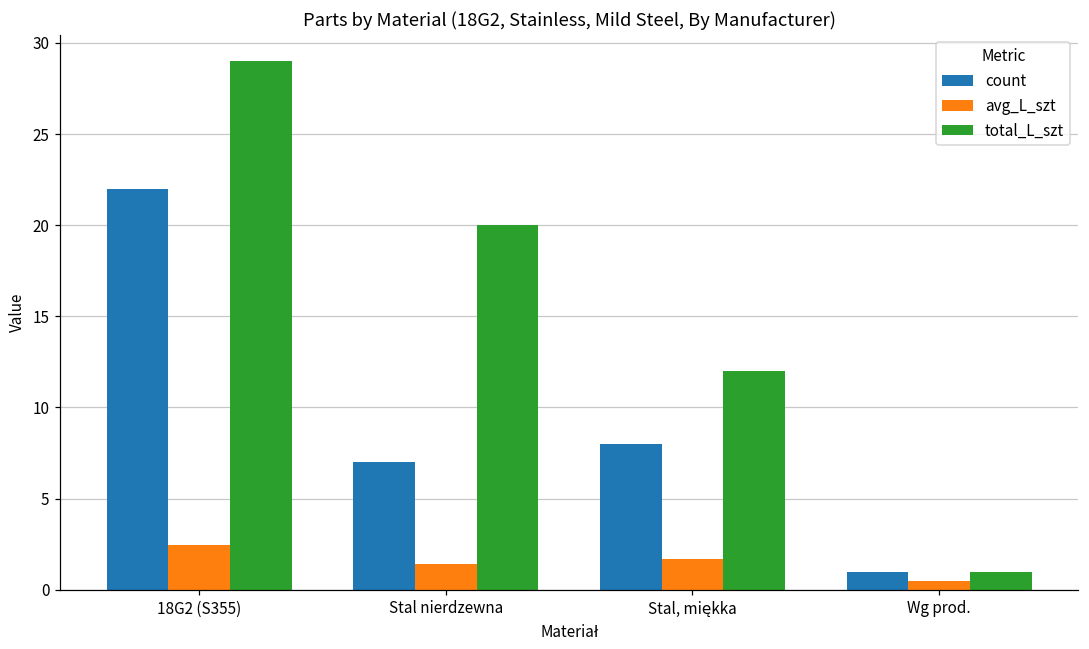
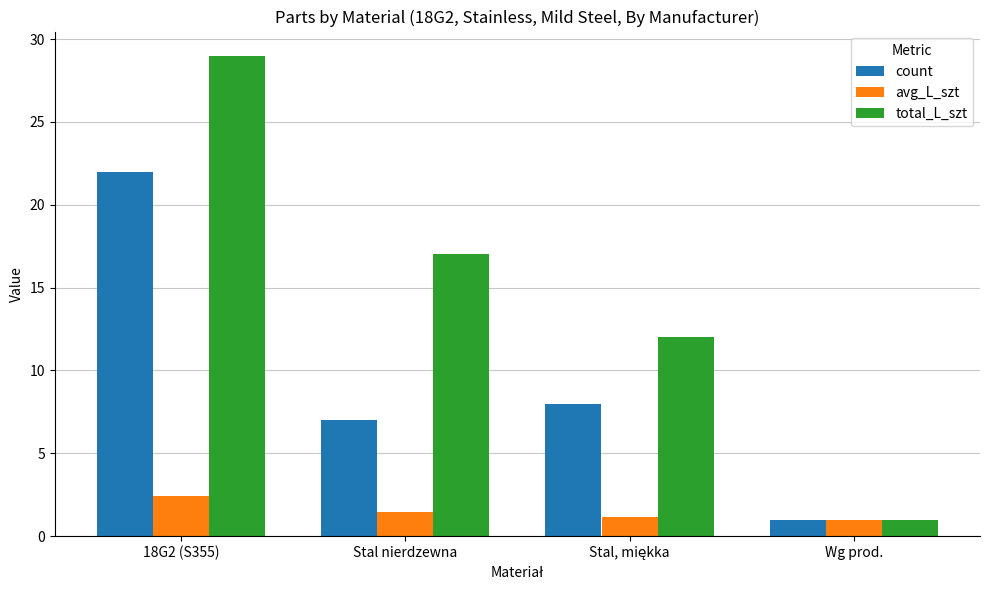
  {
    "count": {
      "18G2 (S355)": 22.0,
      "Stal nierdzewna": 7.0,
      "Stal, miękka": 8.0,
      "Wg prod.": 1.0
    },
    "avg_L_szt": {
      "18G2 (S355)": 2.5,
      "Stal nierdzewna": 1.4,
-     "Stal, miękka": 1.7,
-     "Wg prod.": 0.5
+     "Stal, miękka": 1.1,
+     "Wg prod.": 1.0
    },
    "total_L_szt": {
      "18G2 (S355)": 29,
-     "Stal nierdzewna": 20,
+     "Stal nierdzewna": 17,
      "Stal, miękka": 12,
      "Wg prod.": 1
    }
  }
